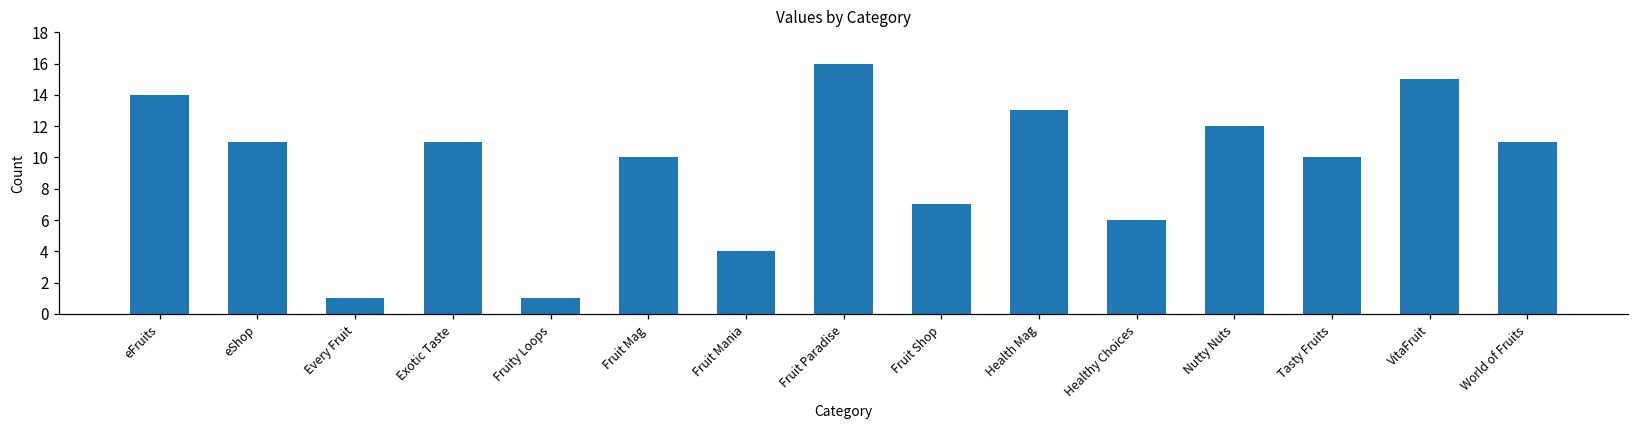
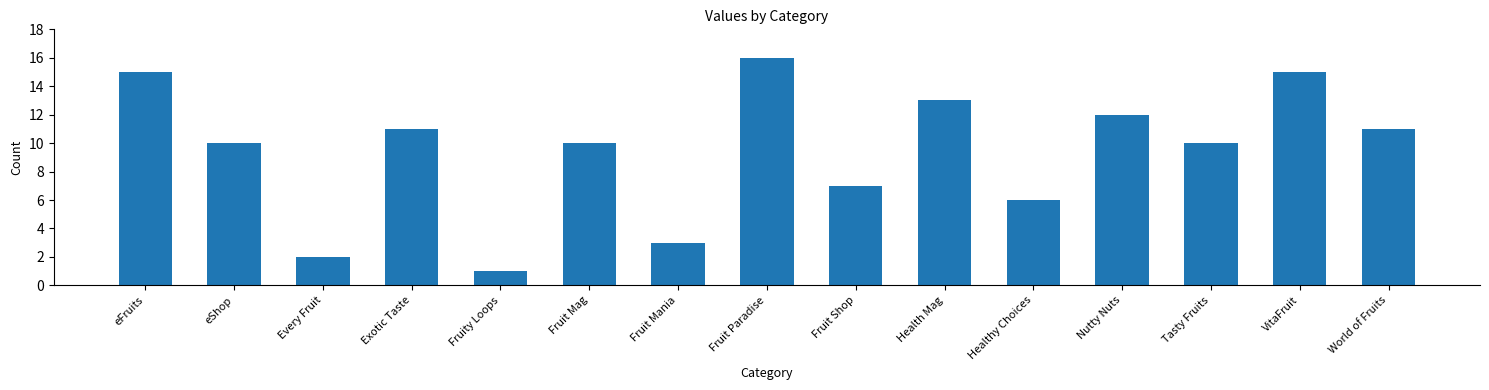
  {
-   "eFruits": 14,
-   "eShop": 11,
-   "Every Fruit": 1,
+   "eFruits": 15,
+   "eShop": 10,
+   "Every Fruit": 2,
    "Exotic Taste": 11,
    "Fruity Loops": 1,
    "Fruit Mag": 10,
-   "Fruit Mania": 4,
+   "Fruit Mania": 3,
    "Fruit Paradise": 16,
    "Fruit Shop": 7,
    "Health Mag": 13,
    "Healthy Choices": 6,
    "Nutty Nuts": 12,
    "Tasty Fruits": 10,
    "VitaFruit": 15,
    "World of Fruits": 11
  }
